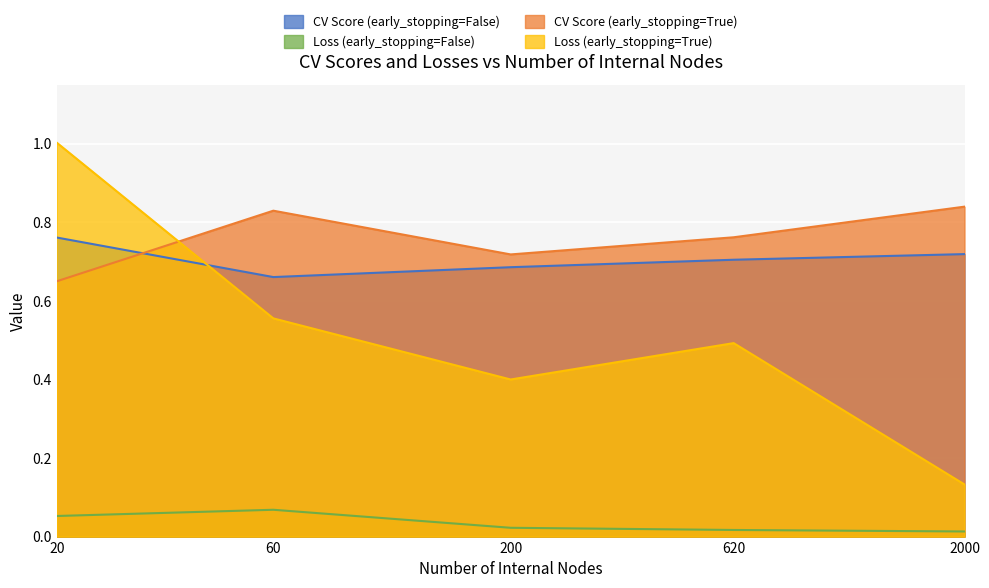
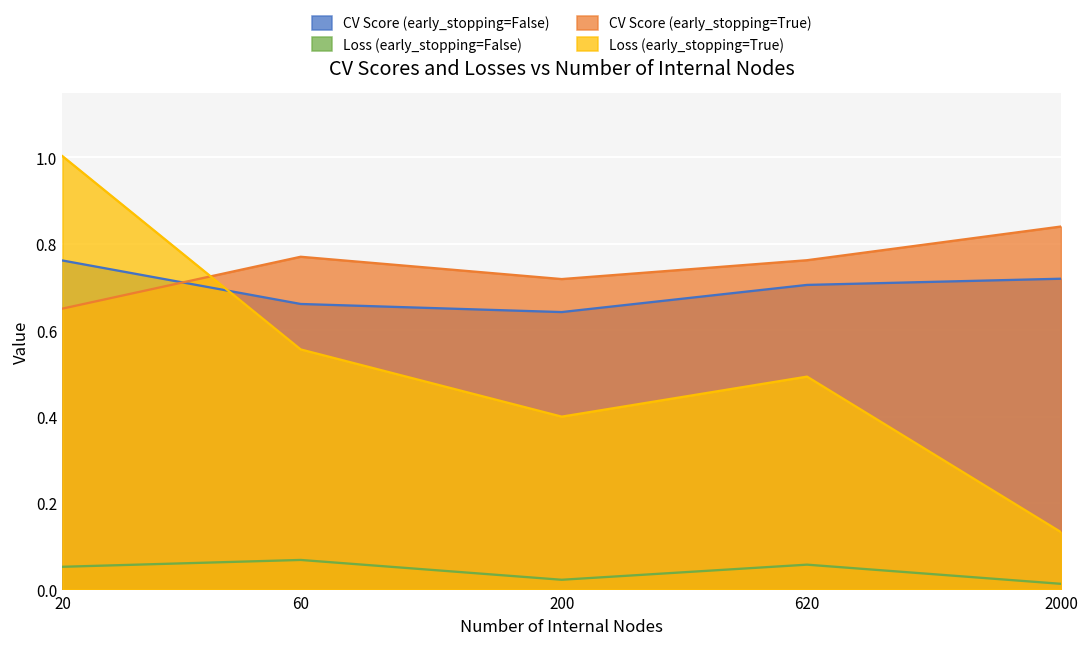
  {
    "CV Score (early_stopping=False)": {
      "20": 0.76,
      "60": 0.66,
-     "200": 0.69,
+     "200": 0.64,
      "620": 0.70,
      "2000": 0.72
    },
    "Loss (early_stopping=False)": {
      "20": 0.05,
      "60": 0.07,
      "200": 0.02,
-     "620": 0.02,
+     "620": 0.06,
      "2000": 0.01
    },
    "CV Score (early_stopping=True)": {
      "20": 0.65,
-     "60": 0.83,
+     "60": 0.77,
      "200": 0.72,
      "620": 0.76,
      "2000": 0.84
    },
    "Loss (early_stopping=True)": {
      "20": 1.00,
      "60": 0.56,
      "200": 0.40,
      "620": 0.49,
      "2000": 0.13
    }
  }
